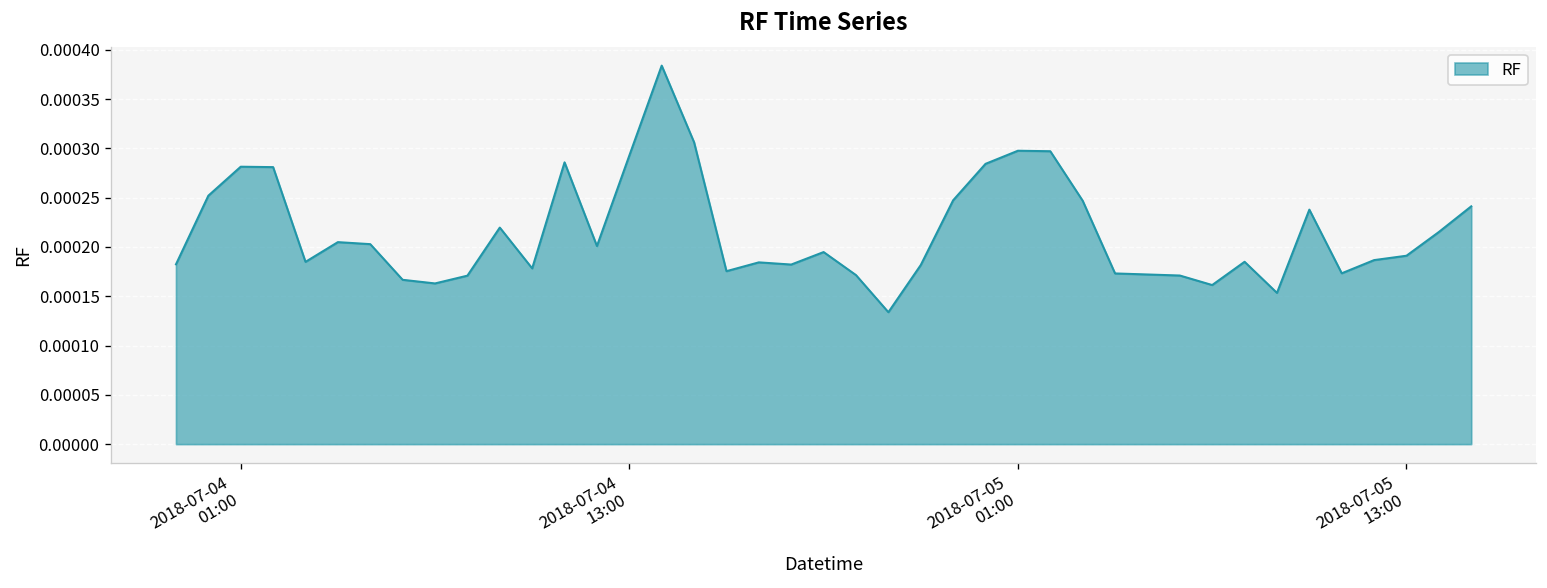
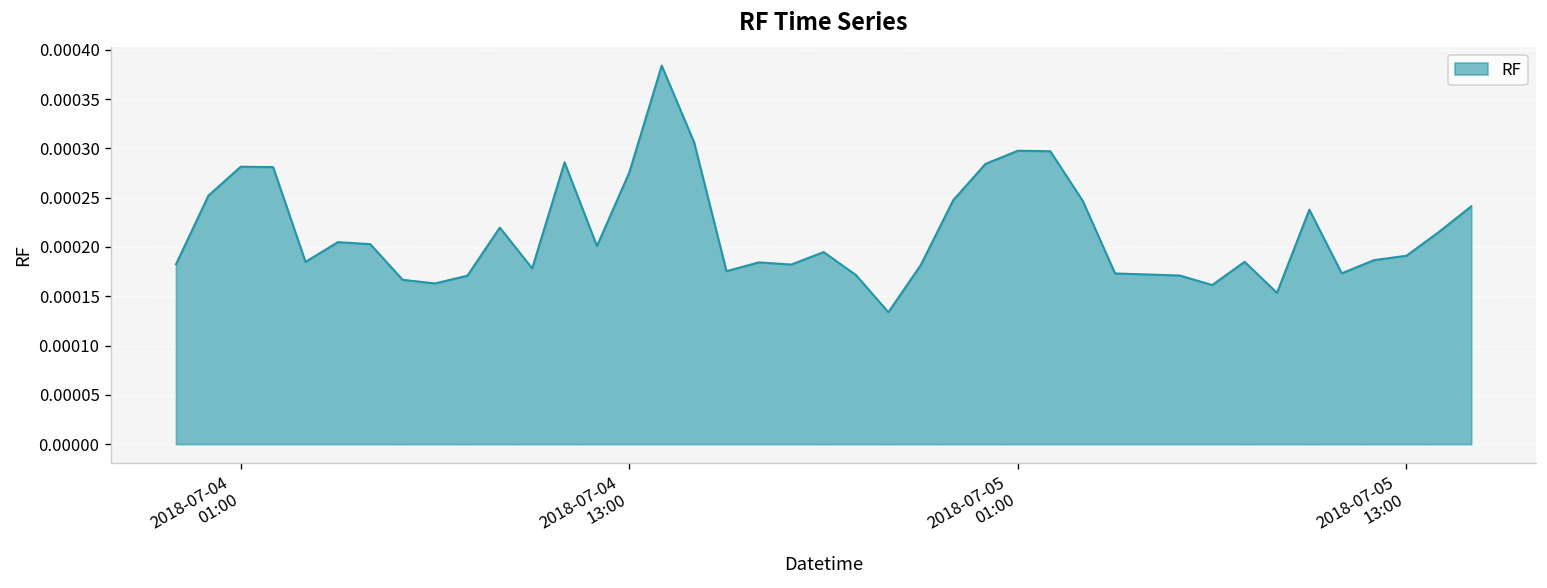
  {
    "2018-07-04 01:00": 0.00028,
-   "2018-07-04 13:00": 0.00029,
+   "2018-07-04 13:00": 0.00028,
    "2018-07-05 01:00": 0.00030,
    "2018-07-05 13:00": 0.00019
  }
